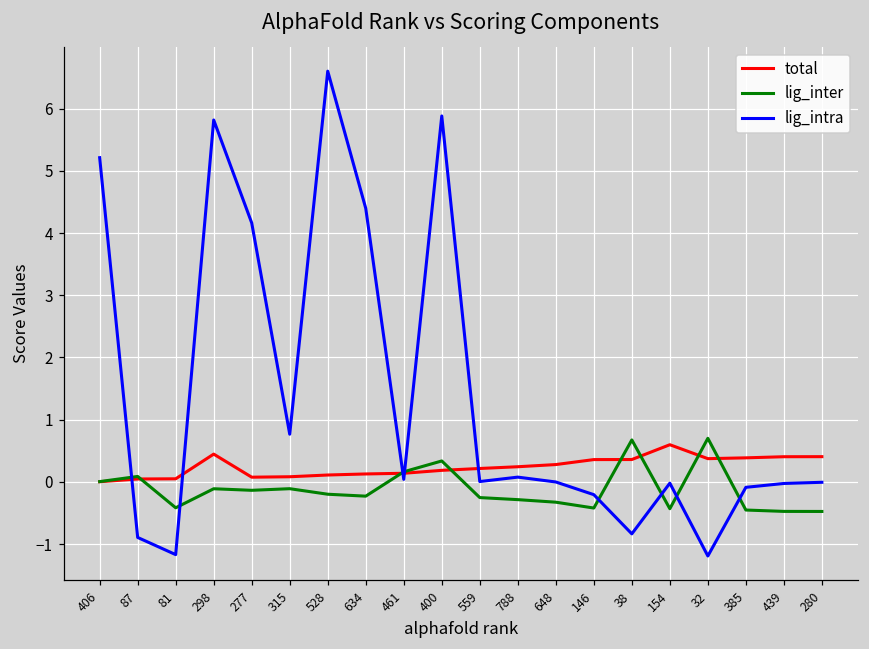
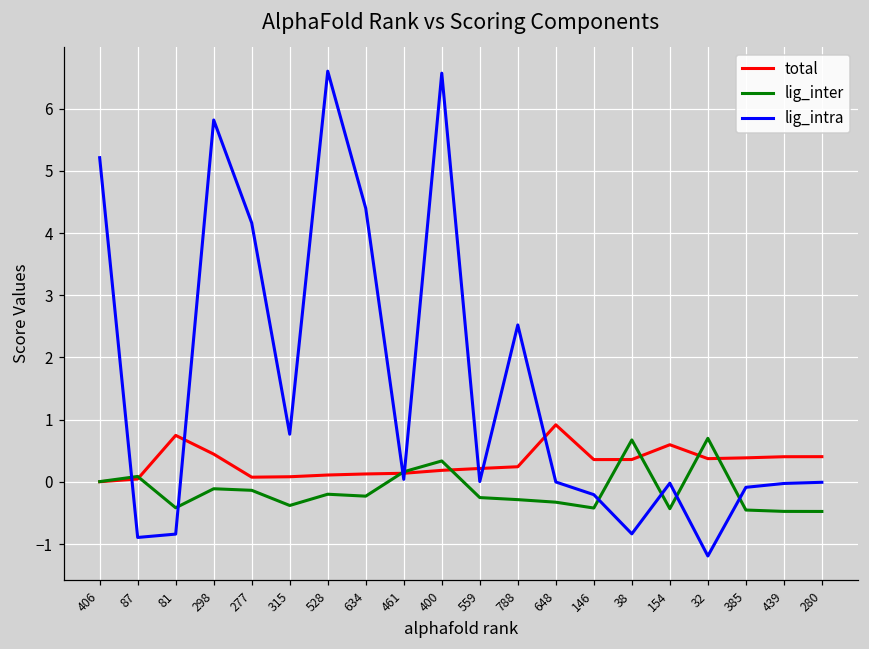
  {
    "total": {
-     "81": 0.0,
+     "81": 0.7,
      "298": 0.4,
      "277": 0.1,
      "315": 0.1,
      "528": 0.1,
      "634": 0.1,
      "400": 0.2,
      "559": 0.2,
      "788": 0.2,
-     "648": 0.3,
+     "648": 0.9,
      "146": 0.4,
      "38": 0.4,
      "154": 0.6,
      "32": 0.4,
      "385": 0.4,
      "439": 0.4,
      "280": 0.4
    },
    "lig_inter": {
      "81": -0.4,
      "298": -0.1,
      "277": -0.1,
-     "315": -0.1,
+     "315": -0.4,
      "528": -0.2,
      "634": -0.2,
      "400": 0.3,
      "559": -0.3,
      "788": -0.3,
      "648": -0.3,
      "146": -0.4,
      "38": 0.7,
      "154": -0.4,
      "32": 0.7,
      "385": -0.5,
      "439": -0.5,
      "280": -0.5
    },
    "lig_intra": {
      "406": 5.2,
      "87": -0.9,
-     "81": -1.2,
+     "81": -0.8,
      "298": 5.8,
      "277": 4.2,
      "315": 0.8,
      "528": 6.6,
      "634": 4.4,
      "461": 0.0,
-     "400": 5.9,
+     "400": 6.6,
      "559": 0.0,
-     "788": 0.1,
+     "788": 2.5,
      "648": 0.0,
      "146": -0.2,
      "38": -0.8,
      "154": 0.0,
      "32": -1.2,
      "385": -0.1,
      "439": 0.0,
      "280": 0.0
    }
  }
